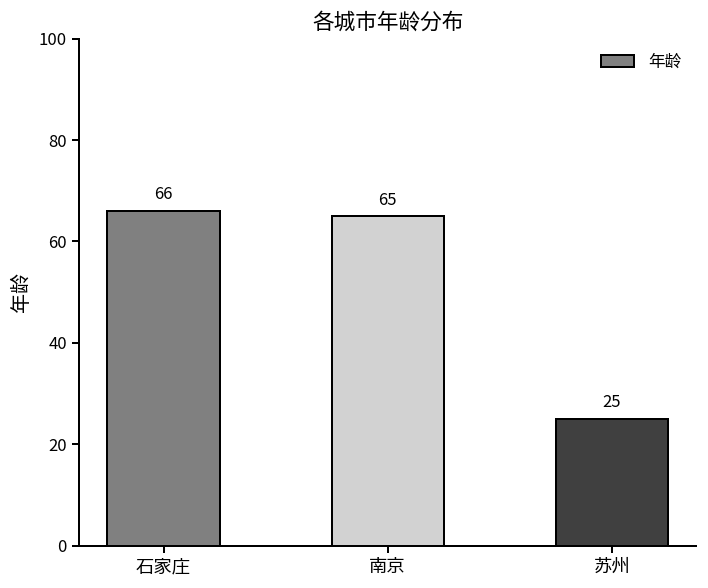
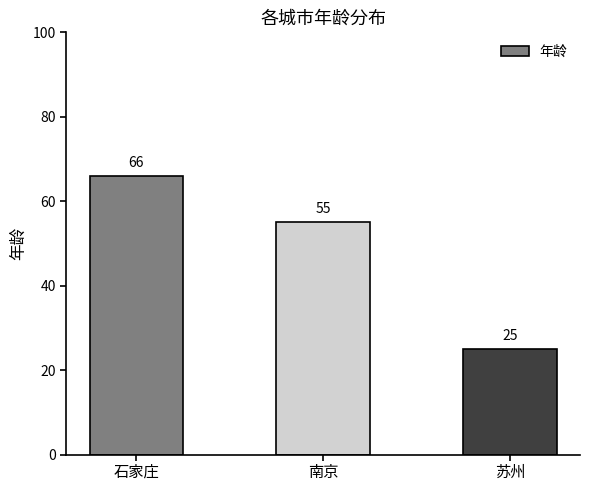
  {
    "石家庄": 66,
-   "南京": 65,
+   "南京": 55,
    "苏州": 25
  }
